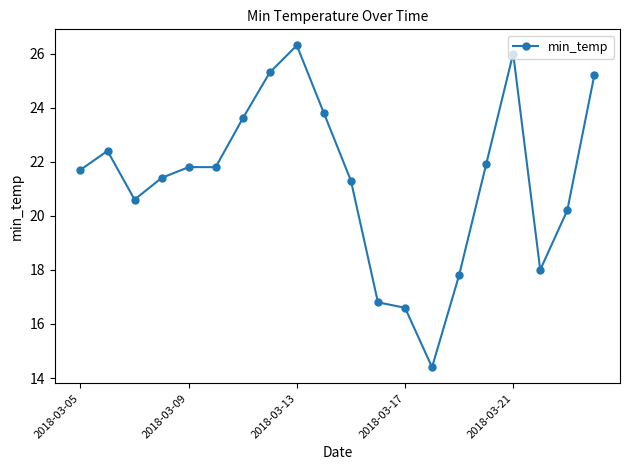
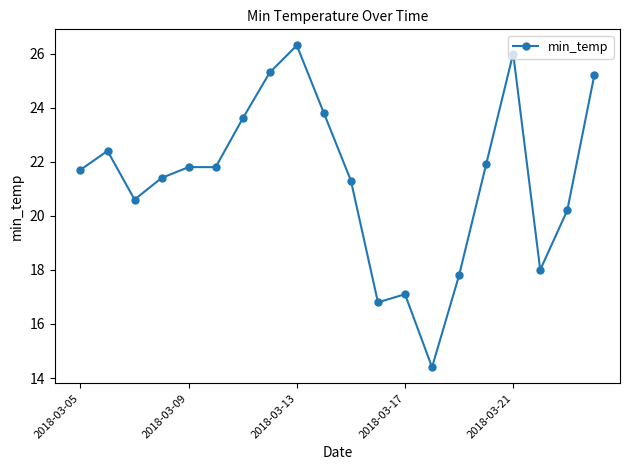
  {
    "2018-03-05": 21.7,
    "2018-03-09": 21.8,
    "2018-03-13": 26.3,
-   "2018-03-17": 16.6
+   "2018-03-17": 17.1
  }
